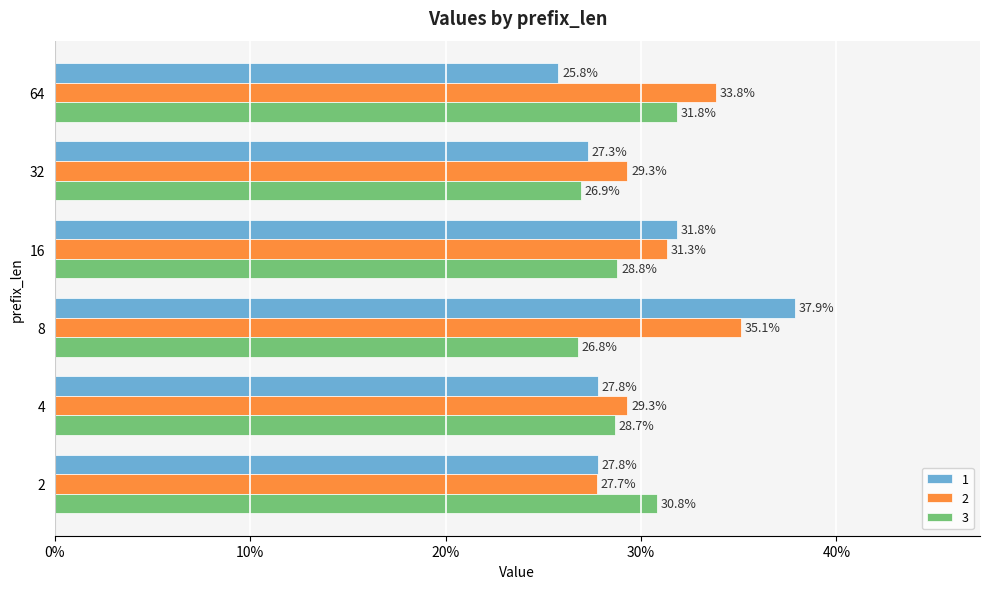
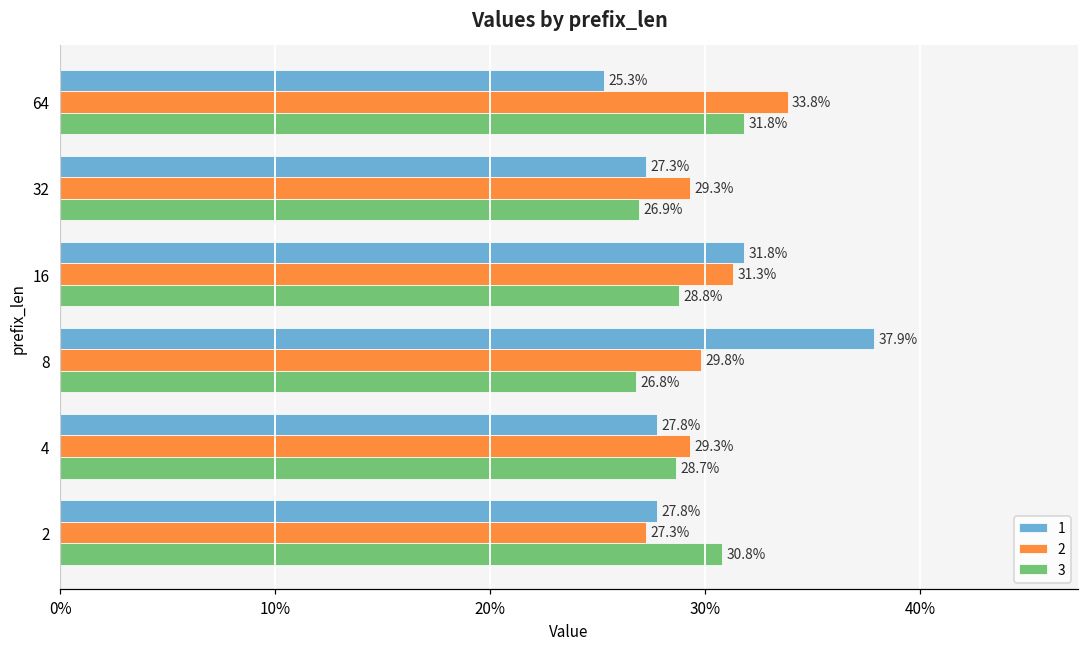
  {
    "1": {
-     "64": "25.8%",
+     "64": "25.3%",
      "32": "27.3%",
      "16": "31.8%",
      "8": "37.9%",
      "4": "27.8%",
      "2": "27.8%"
    },
    "2": {
      "64": "33.8%",
      "32": "29.3%",
      "16": "31.3%",
-     "8": "35.1%",
+     "8": "29.8%",
      "4": "29.3%",
-     "2": "27.7%"
+     "2": "27.3%"
    },
    "3": {
      "64": "31.8%",
      "32": "26.9%",
      "16": "28.8%",
      "8": "26.8%",
      "4": "28.7%",
      "2": "30.8%"
    }
  }
